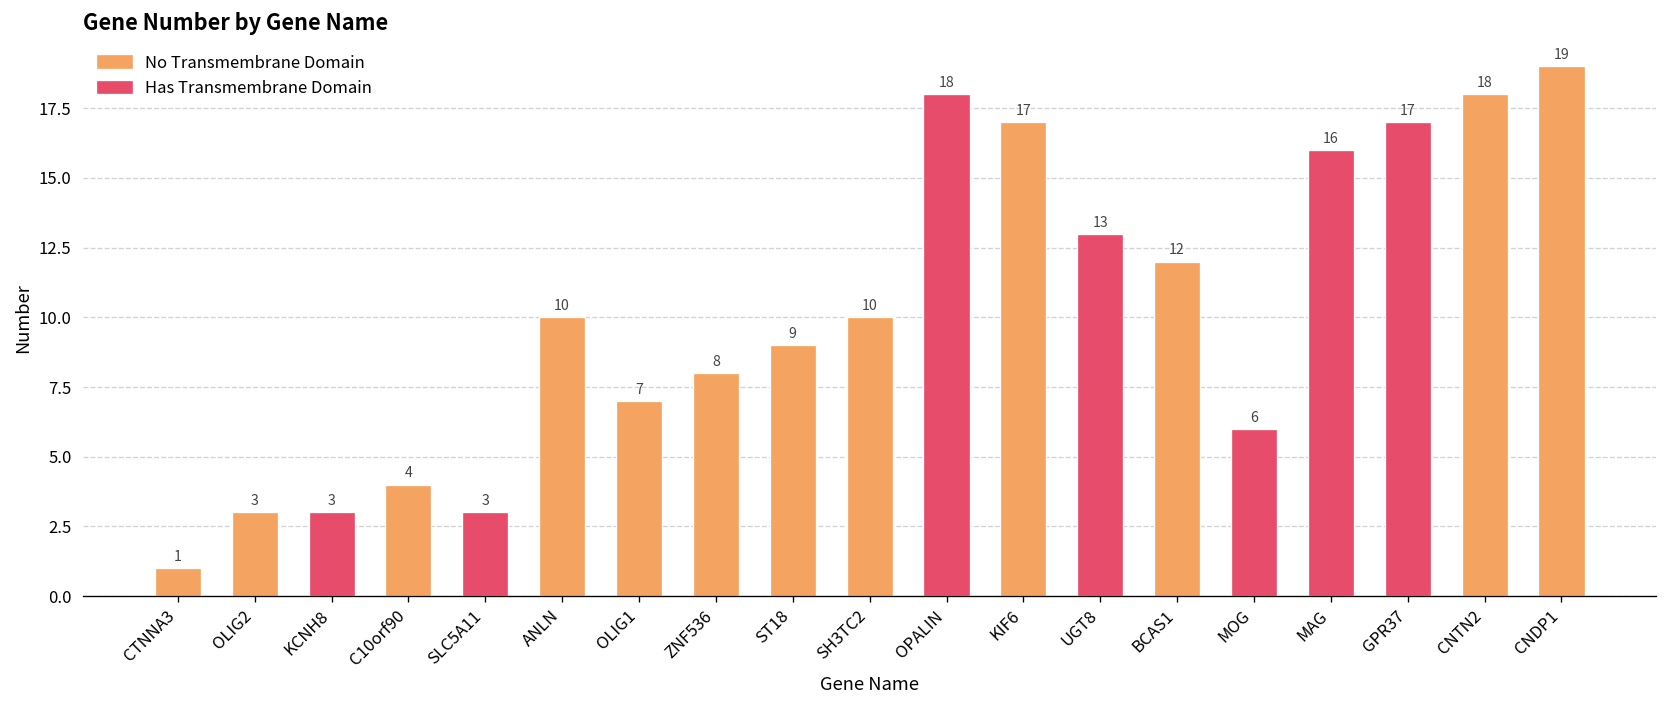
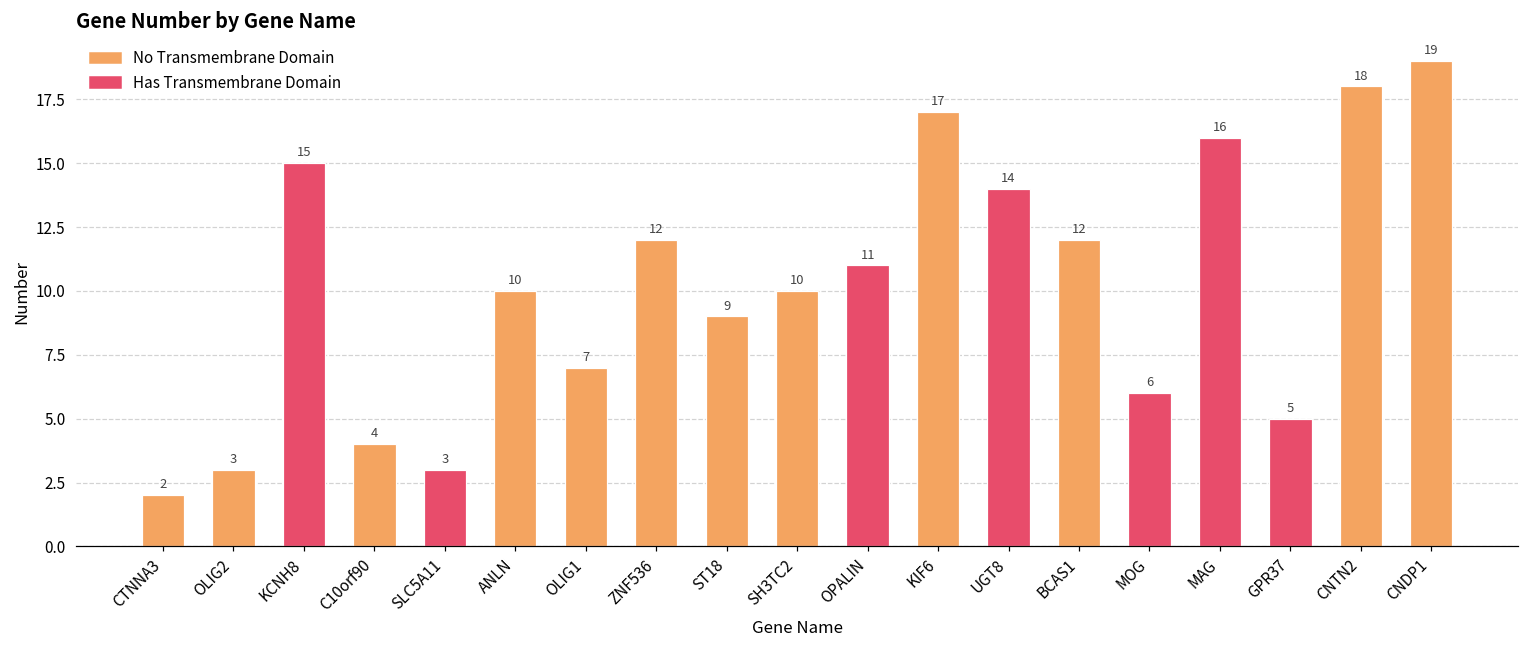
  {
-   "CTNNA3": 1,
+   "CTNNA3": 2,
    "OLIG2": 3,
-   "KCNH8": 3,
+   "KCNH8": 15,
    "C10orf90": 4,
    "SLC5A11": 3,
    "ANLN": 10,
    "OLIG1": 7,
-   "ZNF536": 8,
+   "ZNF536": 12,
    "ST18": 9,
    "SH3TC2": 10,
-   "OPALIN": 18,
+   "OPALIN": 11,
    "KIF6": 17,
-   "UGT8": 13,
+   "UGT8": 14,
    "BCAS1": 12,
    "MOG": 6,
    "MAG": 16,
-   "GPR37": 17,
+   "GPR37": 5,
    "CNTN2": 18,
    "CNDP1": 19
  }
